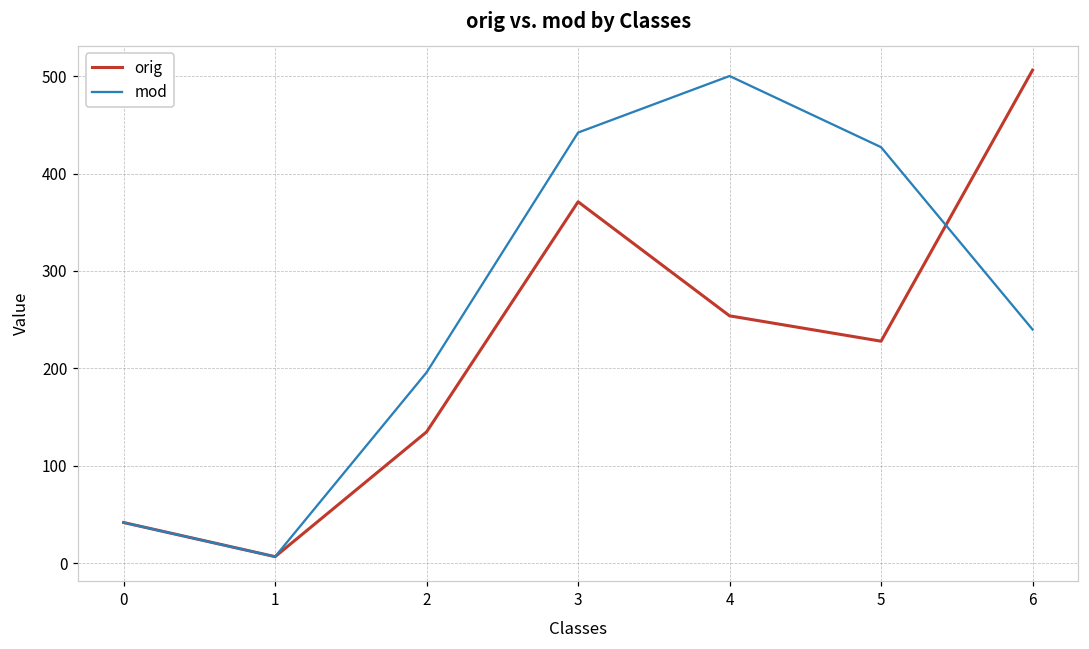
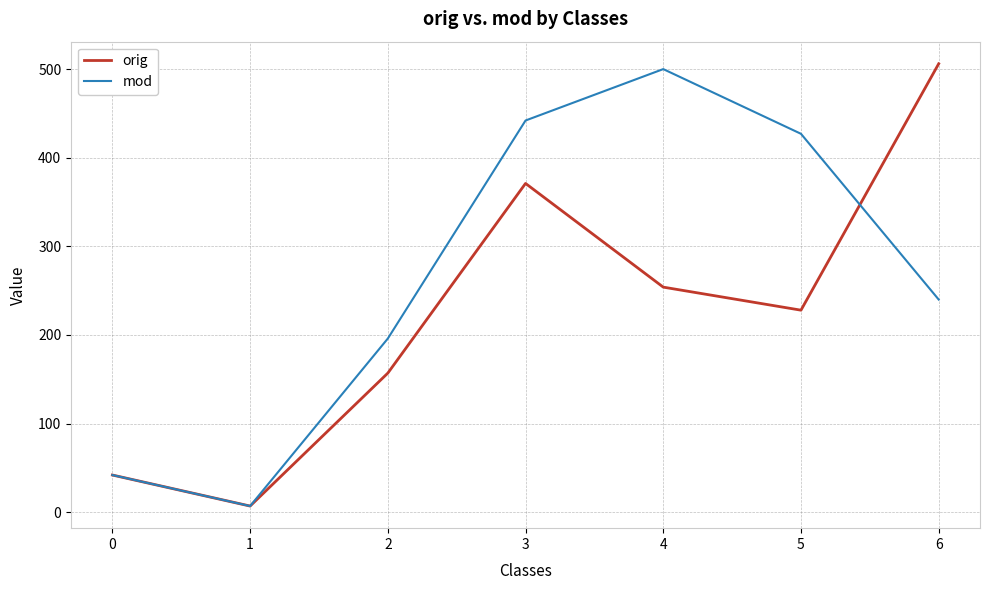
  {
    "orig": {
-     "2": 140,
+     "2": 160,
      "3": 370,
      "4": 250,
      "5": 230,
      "6": 510
    },
    "mod": {
      "2": 200,
      "3": 440,
      "4": 500,
      "5": 430,
      "6": 240
    }
  }
